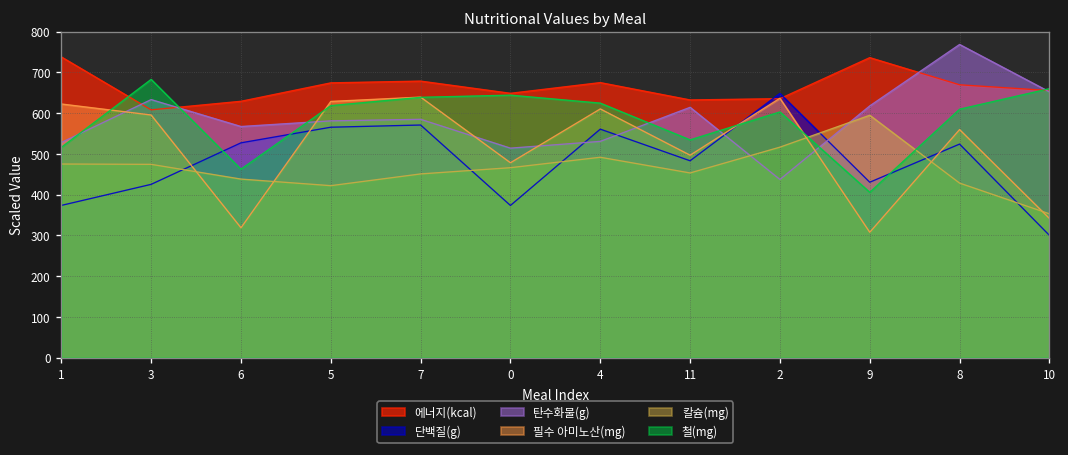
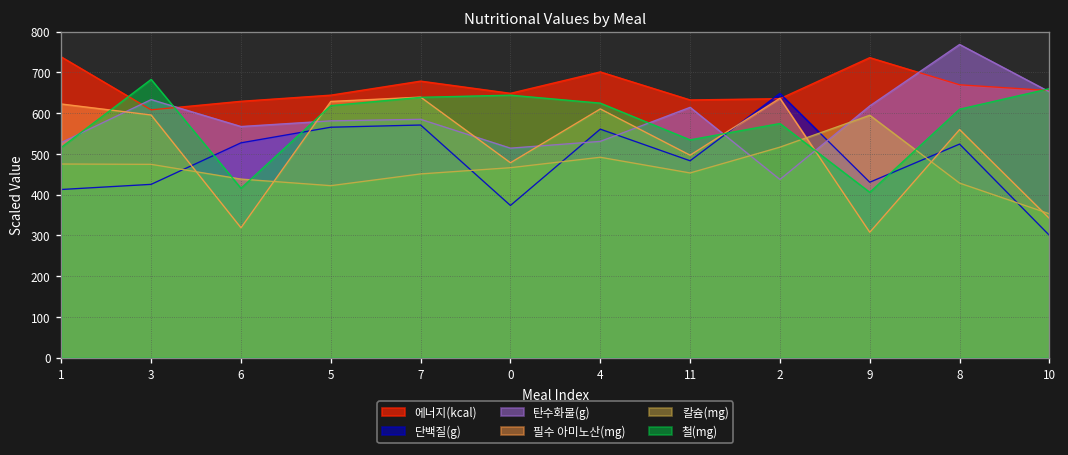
  {
    "에너지(kcal)": {
      "1": 740,
      "3": 610,
      "6": 630,
-     "5": 670,
+     "5": 640,
      "7": 680,
-     "4": 670,
+     "4": 700,
      "11": 630,
      "9": 740,
      "8": 670
    },
    "단백질(g)": {
-     "1": 370,
+     "1": 410,
      "3": 430,
      "6": 530,
      "5": 570,
      "7": 570,
      "0": 370,
      "4": 560,
      "11": 480,
      "2": 650,
      "9": 430,
      "8": 520,
      "10": 300
    },
    "탄수화물(g)": {
      "1": 530,
      "3": 630,
      "6": 570,
      "5": 580,
      "7": 580,
      "0": 510,
      "4": 530,
      "11": 610,
      "2": 440,
      "9": 620,
      "8": 770
    },
    "철(mg)": {
      "1": 520,
      "3": 680,
-     "6": 460,
+     "6": 420,
      "5": 620,
      "4": 620,
      "11": 530,
-     "2": 600,
+     "2": 570,
      "9": 410,
      "8": 610
    }
  }
